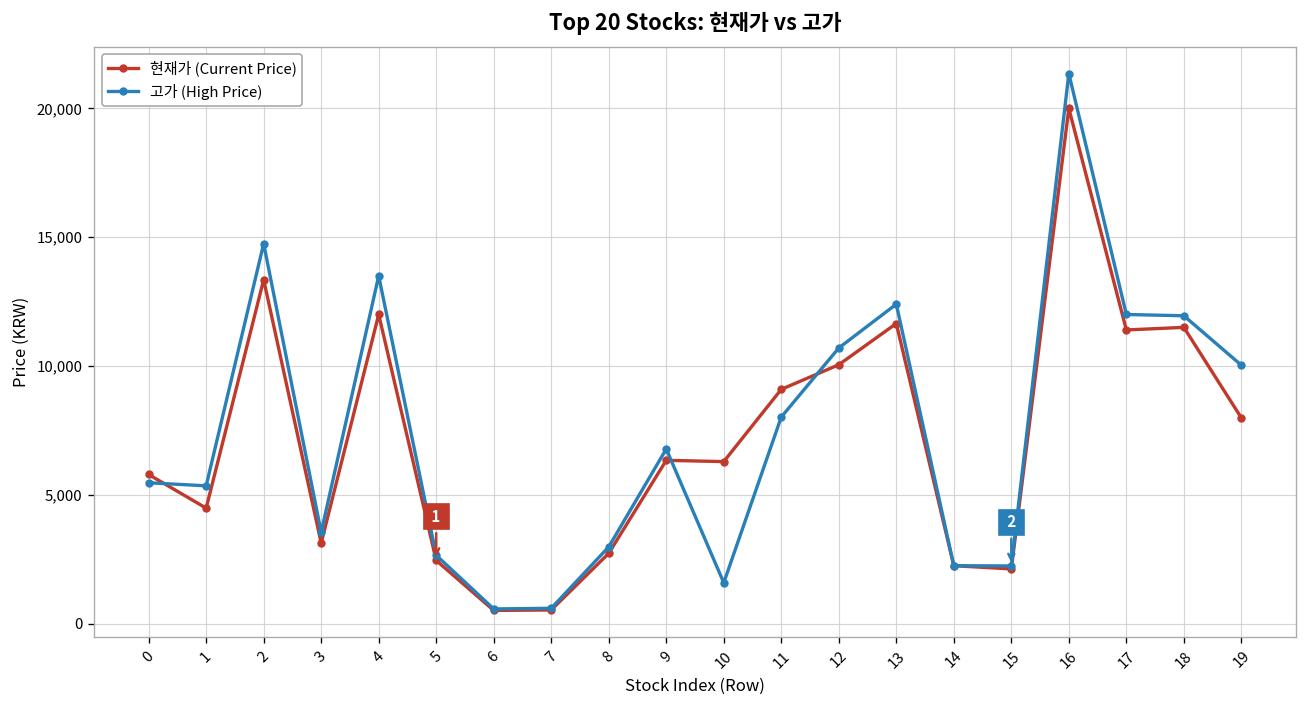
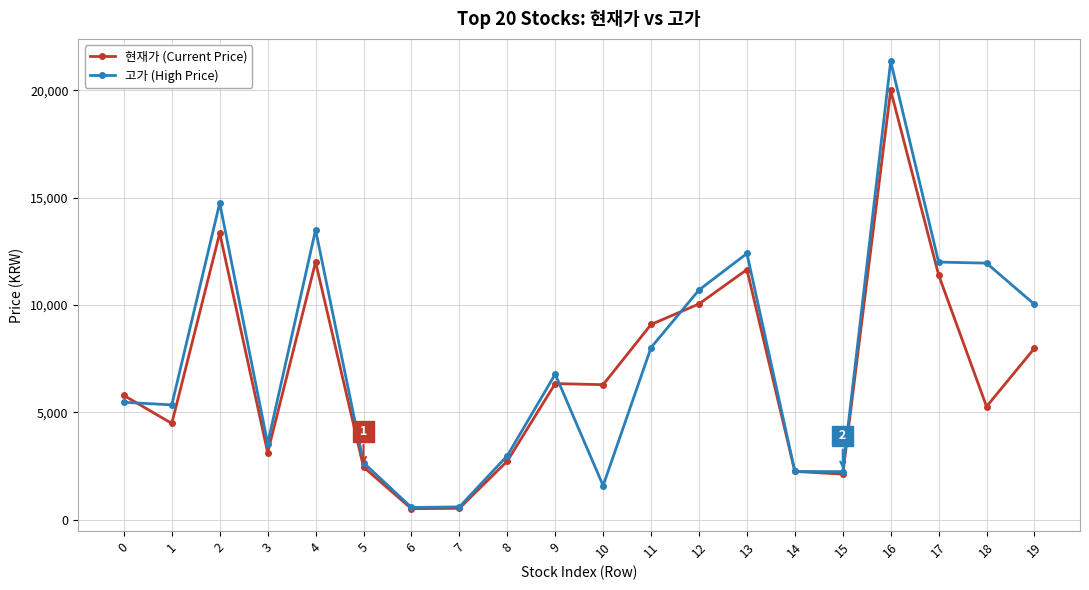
  {
    "현재가 (Current Price)": {
      "0": "5,800",
      "1": "4,500",
      "2": "13,400",
      "3": "3,100",
      "4": "12,000",
      "5": "2,500",
      "8": "2,700",
      "9": "6,300",
      "10": "6,300",
      "11": "9,100",
      "12": "10,100",
      "13": "11,700",
      "16": "20,000",
      "17": "11,400",
-     "18": "11,500",
+     "18": "5,300",
      "19": "8,000"
    },
    "고가 (High Price)": {
      "0": "5,500",
      "1": "5,400",
      "2": "14,800",
      "3": "3,500",
      "4": "13,500",
      "8": "3,000",
      "9": "6,800",
      "10": "1,600",
      "11": "8,000",
      "12": "10,700",
      "13": "12,400",
      "16": "21,400",
      "17": "12,000",
      "18": "12,000",
      "19": "10,000"
    }
  }
